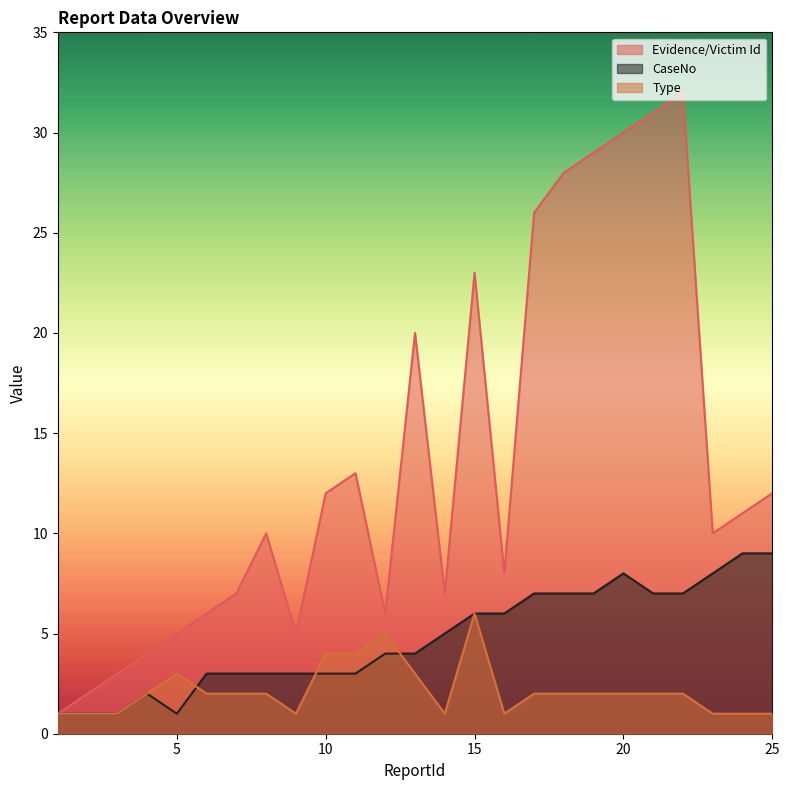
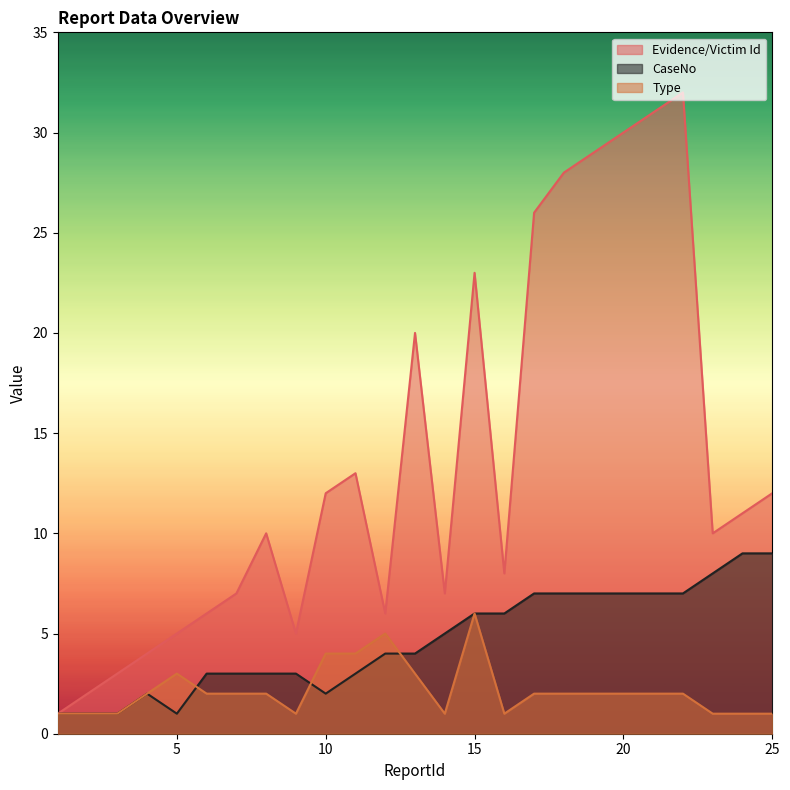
  {
    "CaseNo": {
      "5": 1,
-     "10": 3,
-     "20": 8,
+     "10": 2,
+     "20": 7,
      "25": 9
    }
  }
